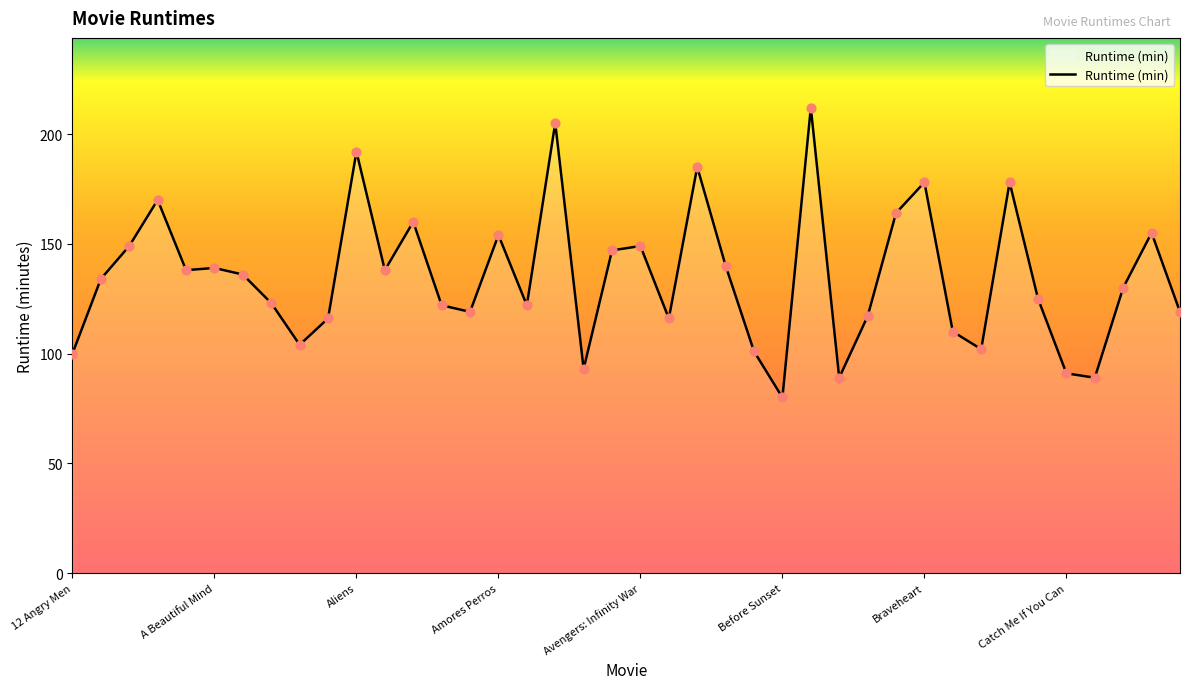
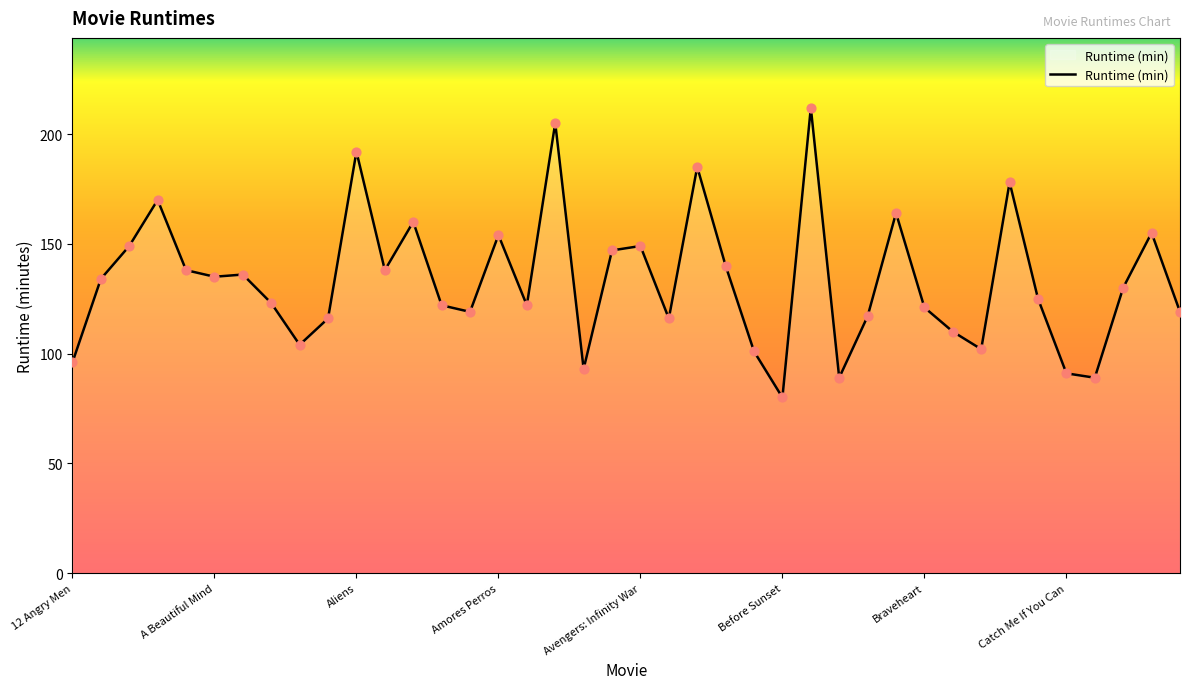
  {
-   "12 Angry Men": 100,
-   "A Beautiful Mind": 139,
+   "12 Angry Men": 96,
+   "A Beautiful Mind": 135,
    "Aliens": 192,
    "Amores Perros": 154,
    "Avengers: Infinity War": 149,
    "Before Sunset": 80,
-   "Braveheart": 178,
+   "Braveheart": 121,
    "Catch Me If You Can": 91
  }
